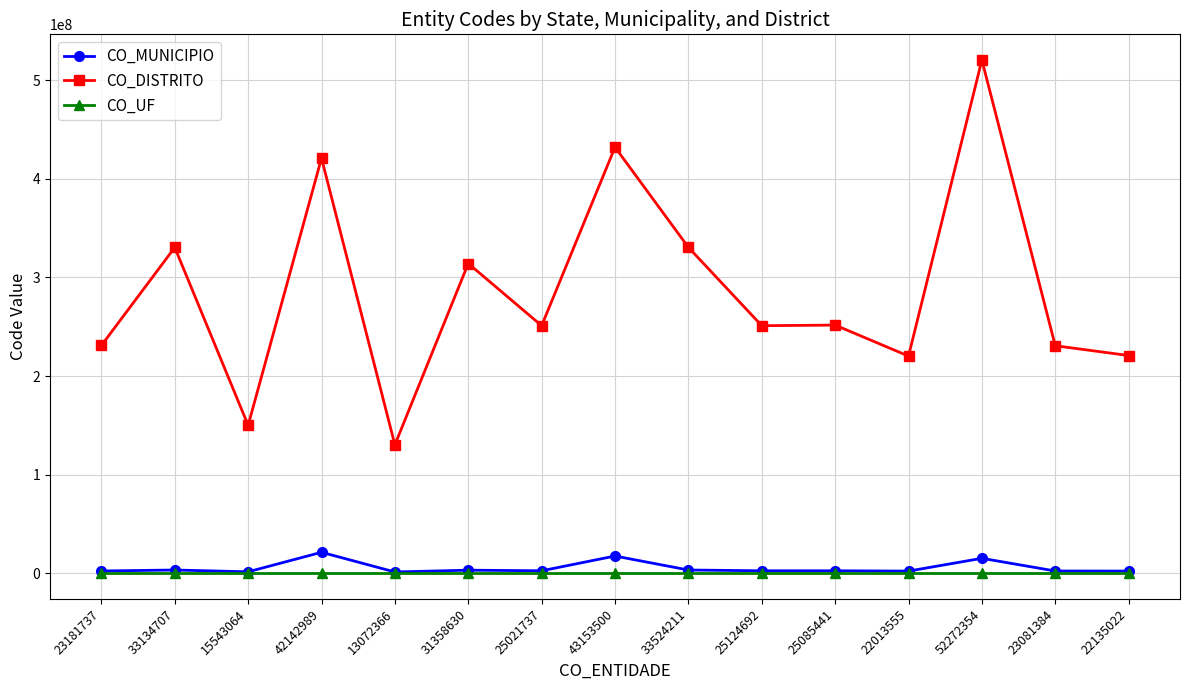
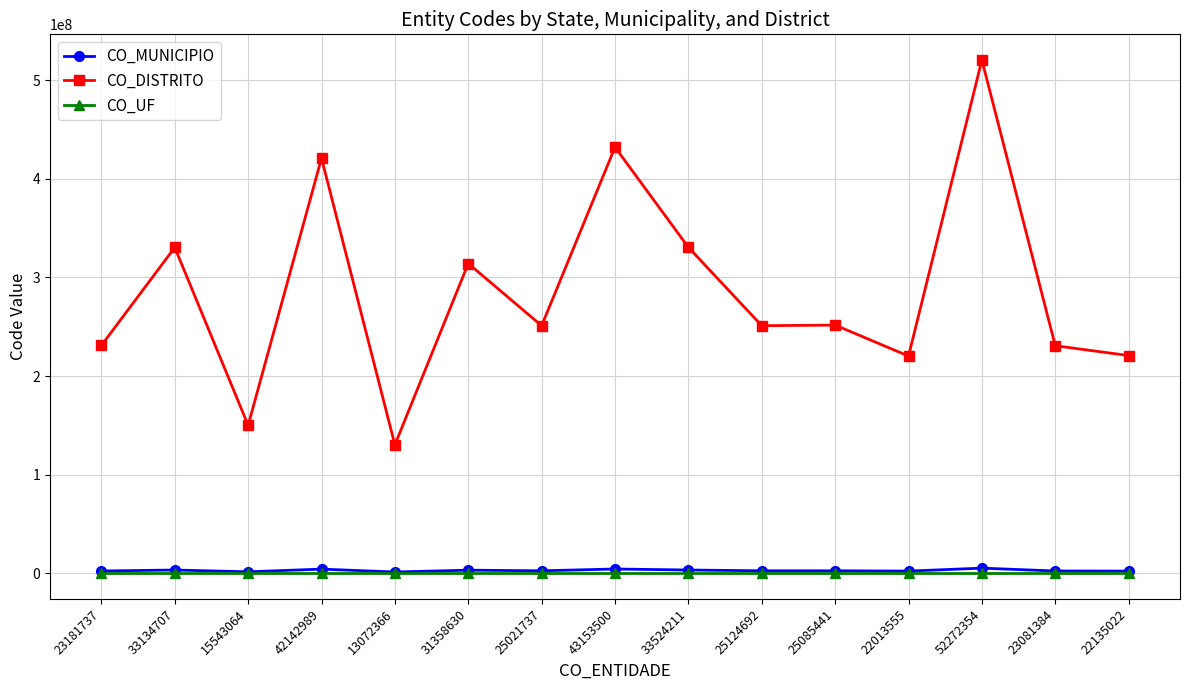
  {
    "CO_MUNICIPIO": {
      "33134707": 0,
-     "42142989": 20000000,
+     "42142989": 0,
      "31358630": 0,
-     "43153500": 20000000,
+     "43153500": 0,
      "33524211": 0,
-     "52272354": 20000000
+     "52272354": 10000000
    },
    "CO_DISTRITO": {
      "23181737": 230000000,
      "33134707": 330000000,
      "15543064": 150000000,
      "42142989": 420000000,
      "13072366": 130000000,
      "31358630": 310000000,
      "25021737": 250000000,
      "43153500": 430000000,
      "33524211": 330000000,
      "25124692": 250000000,
      "25085441": 250000000,
      "22013555": 220000000,
      "52272354": 520000000,
      "23081384": 230000000,
      "22135022": 220000000
    },
    "CO_UF": {
      "33134707": 0,
      "42142989": 0,
      "31358630": 0,
      "43153500": 0,
      "33524211": 0,
      "52272354": 0
    }
  }
